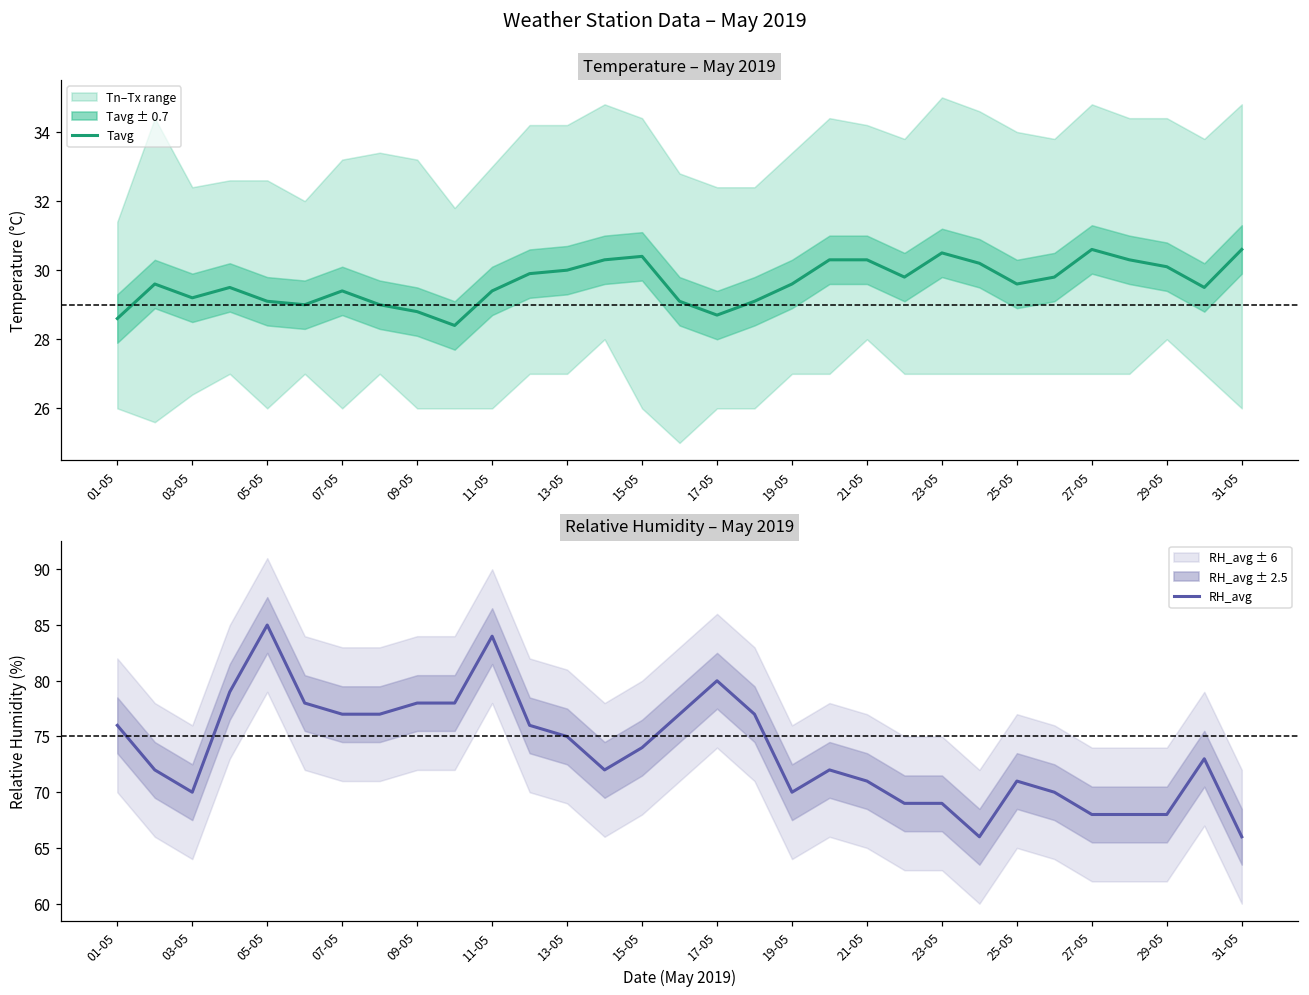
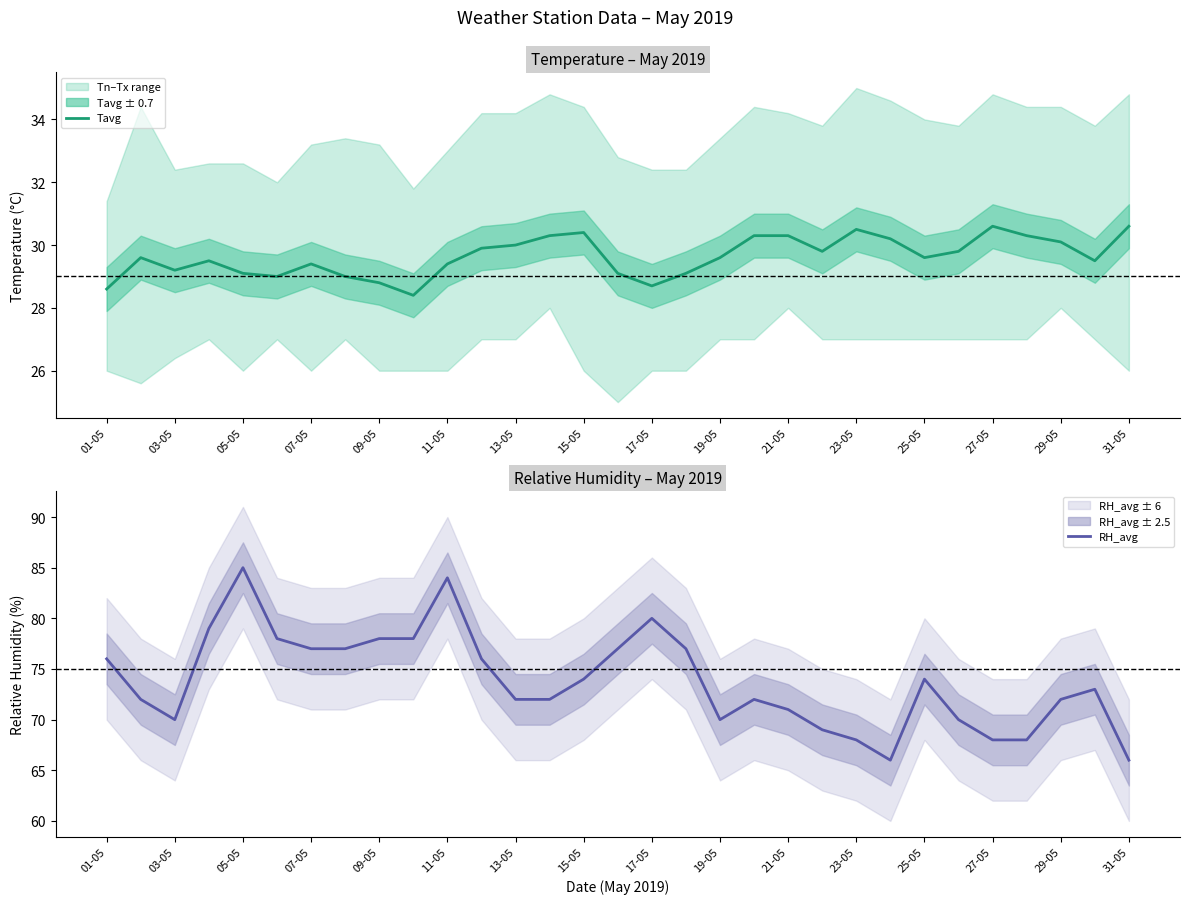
  {
    "Relative Humidity – May 2019": {
      "RH_avg": {
        "01-05": 76,
        "03-05": 70,
        "05-05": 85,
        "07-05": 77,
        "09-05": 78,
        "11-05": 84,
-       "13-05": 75,
+       "13-05": 72,
        "15-05": 74,
        "17-05": 80,
        "19-05": 70,
        "21-05": 71,
-       "23-05": 69,
-       "25-05": 71,
+       "23-05": 68,
+       "25-05": 74,
        "27-05": 68,
-       "29-05": 68,
+       "29-05": 72,
        "31-05": 66
      }
    }
  }
